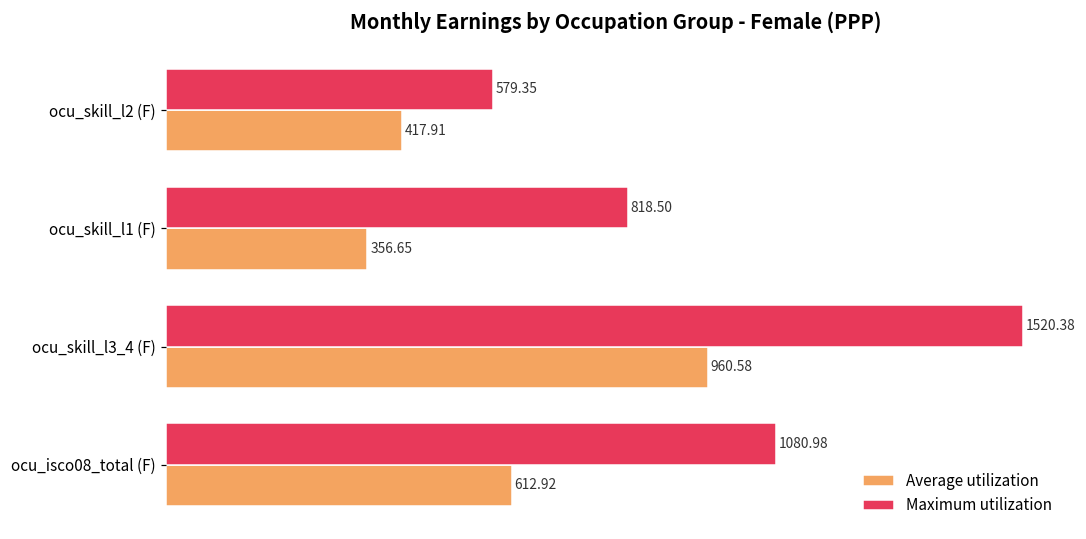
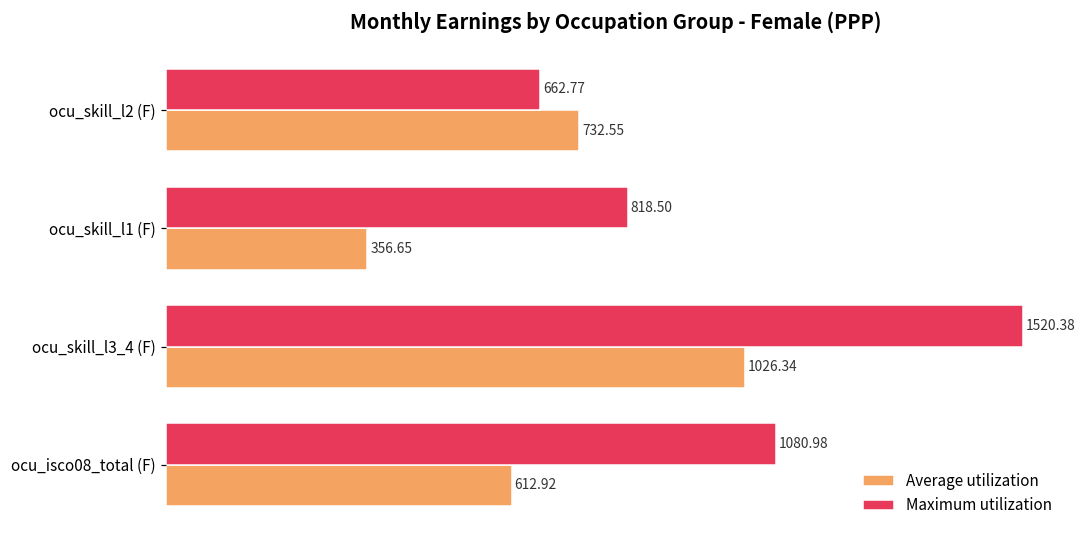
  {
    "Average utilization": {
-     "ocu_skill_l2 (F)": 417.91,
+     "ocu_skill_l2 (F)": 732.55,
      "ocu_skill_l1 (F)": 356.65,
-     "ocu_skill_l3_4 (F)": 960.58,
+     "ocu_skill_l3_4 (F)": 1026.34,
      "ocu_isco08_total (F)": 612.92
    },
    "Maximum utilization": {
-     "ocu_skill_l2 (F)": 579.35,
+     "ocu_skill_l2 (F)": 662.77,
      "ocu_skill_l1 (F)": 818.50,
      "ocu_skill_l3_4 (F)": 1520.38,
      "ocu_isco08_total (F)": 1080.98
    }
  }
